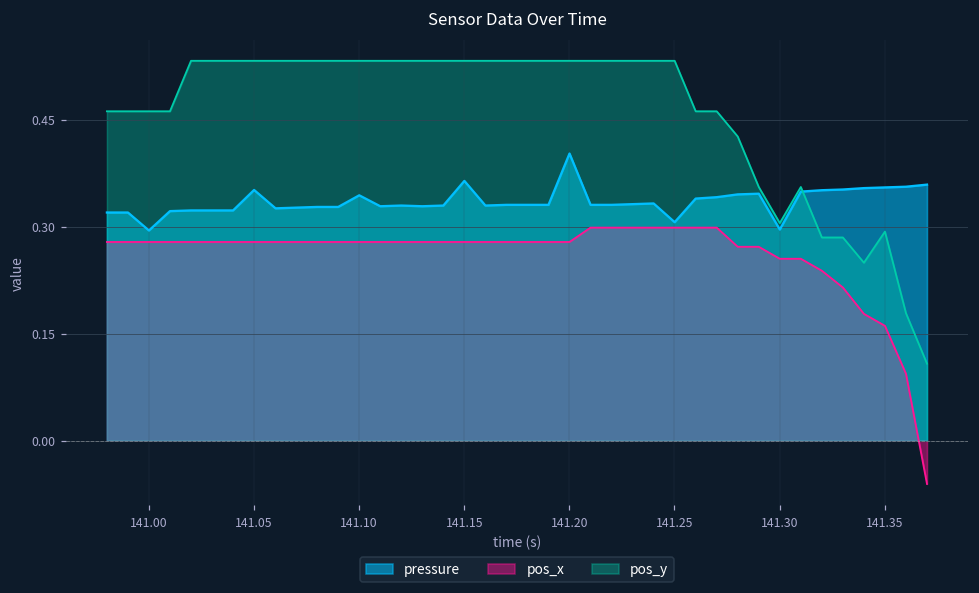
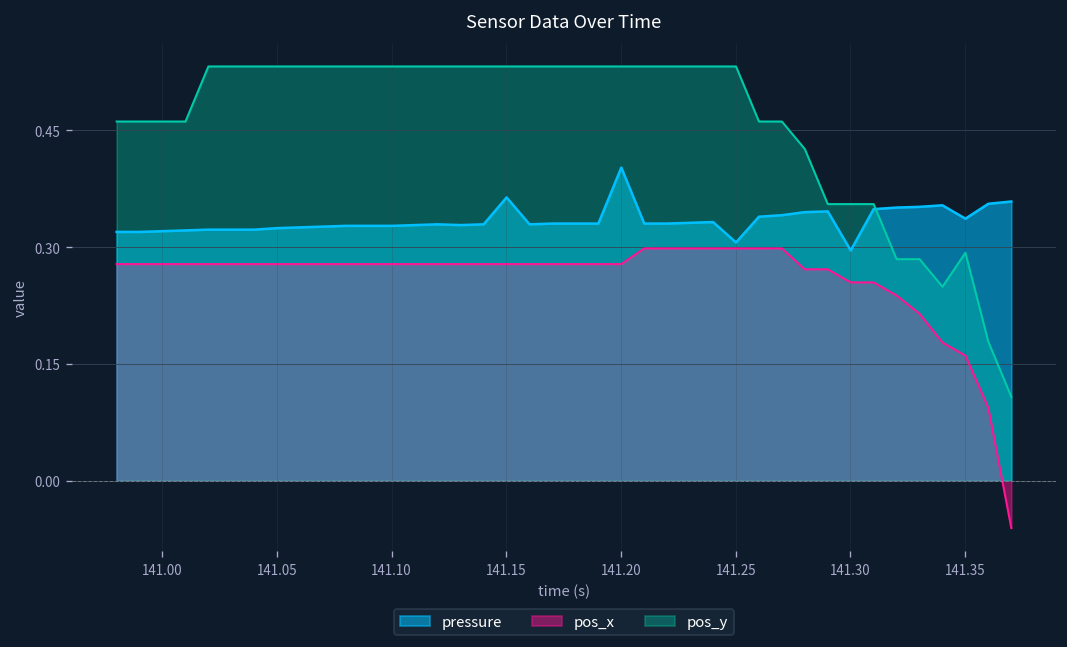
  {
    "pressure": {
-     "141.00": 0.29,
-     "141.05": 0.35,
-     "141.10": 0.34,
+     "141.00": 0.32,
+     "141.05": 0.32,
+     "141.10": 0.33,
      "141.15": 0.36,
      "141.20": 0.40,
      "141.25": 0.31,
      "141.30": 0.30,
-     "141.35": 0.35
+     "141.35": 0.34
    },
    "pos_y": {
      "141.00": 0.46,
      "141.05": 0.53,
      "141.10": 0.53,
      "141.15": 0.53,
      "141.20": 0.53,
      "141.25": 0.53,
-     "141.30": 0.30,
+     "141.30": 0.36,
      "141.35": 0.29
    }
  }
